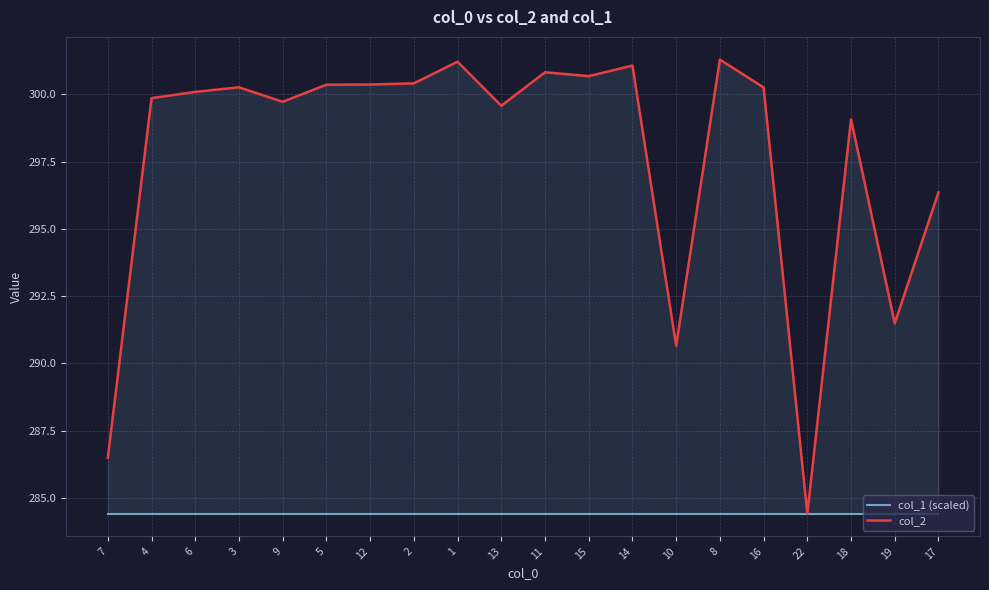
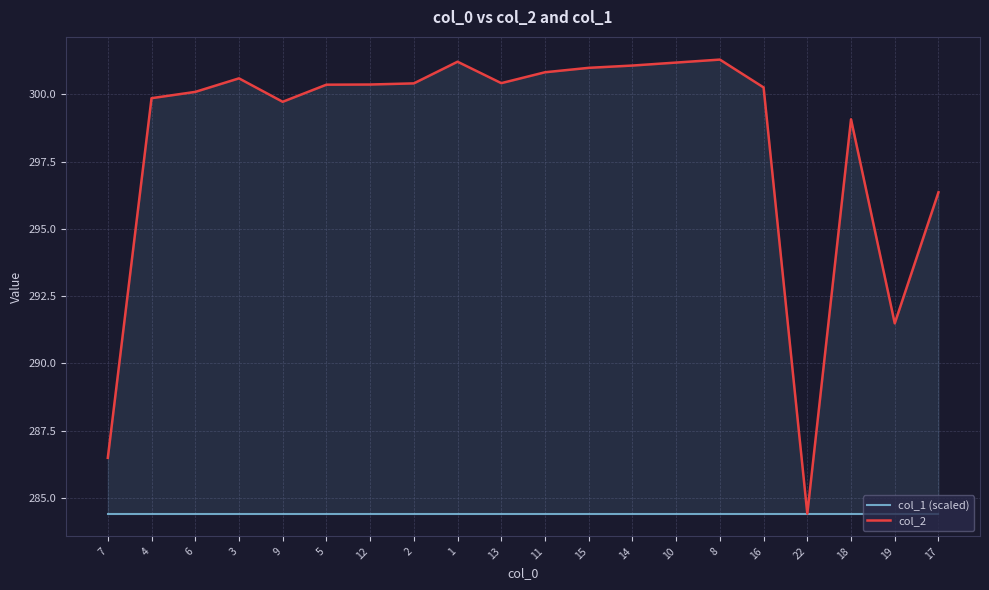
  {
    "col_1 (scaled)": {
      "7": 284.4,
      "4": 284.4,
      "6": 284.4,
      "3": 284.4,
      "9": 284.4,
      "5": 284.4,
      "12": 284.4,
      "2": 284.4,
      "1": 284.4,
      "13": 284.4,
      "11": 284.4,
      "15": 284.4,
      "14": 284.4,
      "10": 284.4,
      "8": 284.4,
      "16": 284.4,
      "18": 284.4
    },
    "col_2": {
      "7": 286.5,
      "4": 299.9,
      "6": 300.1,
-     "3": 300.3,
+     "3": 300.6,
      "9": 299.7,
      "5": 300.4,
      "12": 300.4,
      "2": 300.4,
      "1": 301.2,
-     "13": 299.6,
+     "13": 300.4,
      "11": 300.8,
-     "15": 300.7,
+     "15": 301.0,
      "14": 301.1,
-     "10": 290.7,
+     "10": 301.2,
      "8": 301.3,
      "16": 300.3,
      "18": 299.1,
      "19": 291.5,
      "17": 296.4
    }
  }
